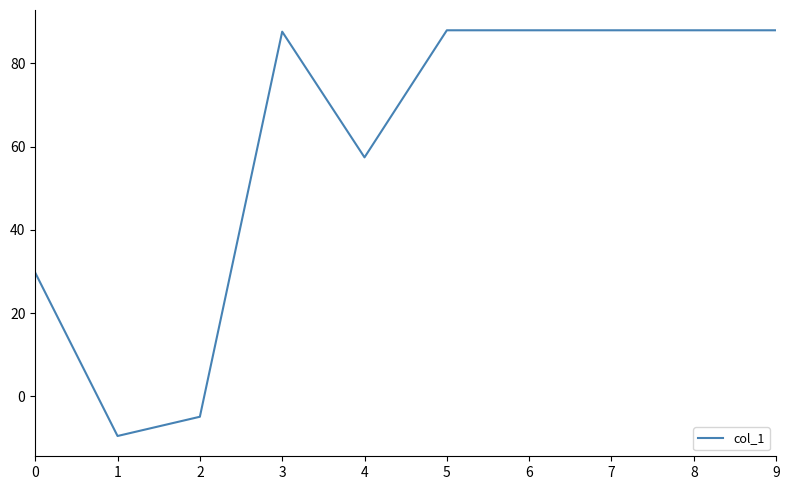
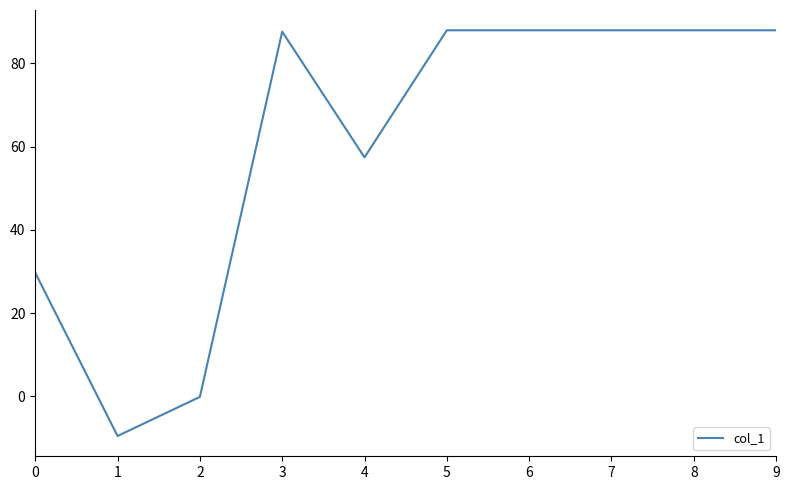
  {
    "0": 30,
    "1": -10,
-   "2": -5,
+   "2": 0,
    "3": 88,
    "4": 57,
    "5": 88,
    "6": 88,
    "7": 88,
    "8": 88,
    "9": 88
  }
